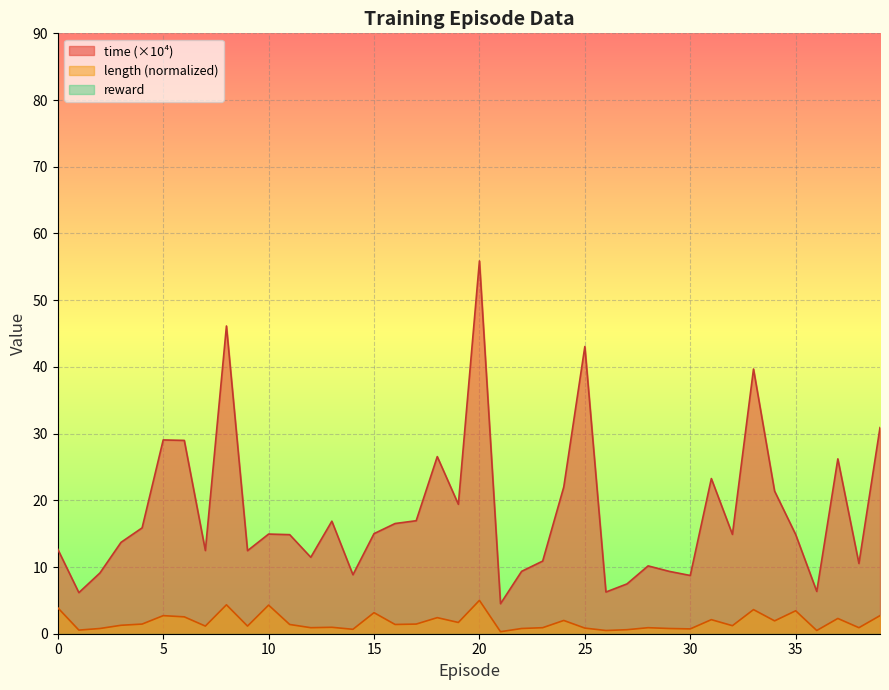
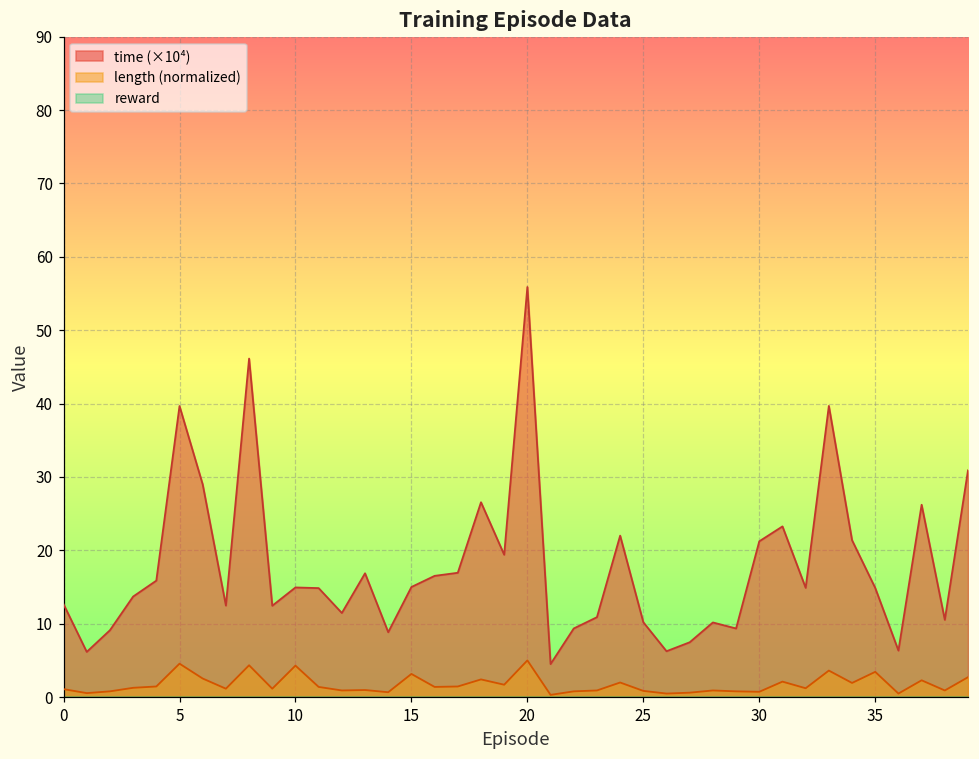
  {
    "time (×10⁴)": {
      "0": 13,
-     "5": 29,
+     "5": 40,
      "10": 15,
      "15": 15,
      "20": 56,
-     "25": 43,
-     "30": 9,
+     "25": 10,
+     "30": 21,
      "35": 15
    },
    "length (normalized)": {
-     "0": 4,
-     "5": 3,
+     "0": 1,
+     "5": 5,
      "10": 4,
      "15": 3,
      "20": 5,
      "25": 1,
      "30": 1,
      "35": 3
    },
    "reward": {
      "0": 0,
      "5": 0,
      "10": 0,
      "15": 0,
      "20": 0,
      "25": 0,
      "30": 0,
      "35": 0
    }
  }
